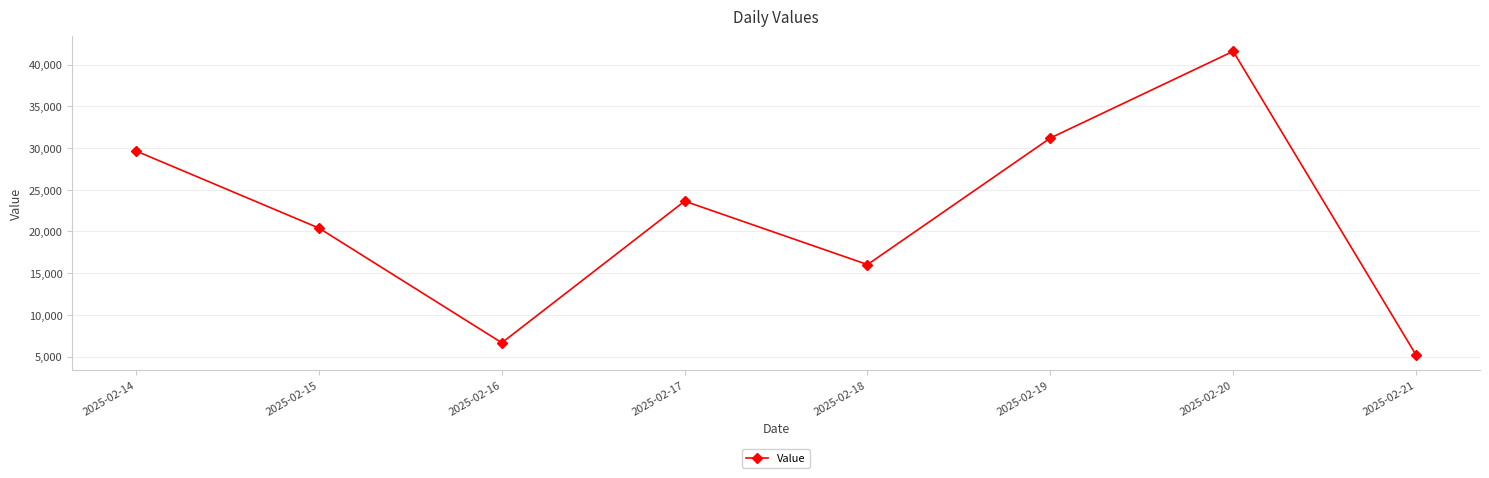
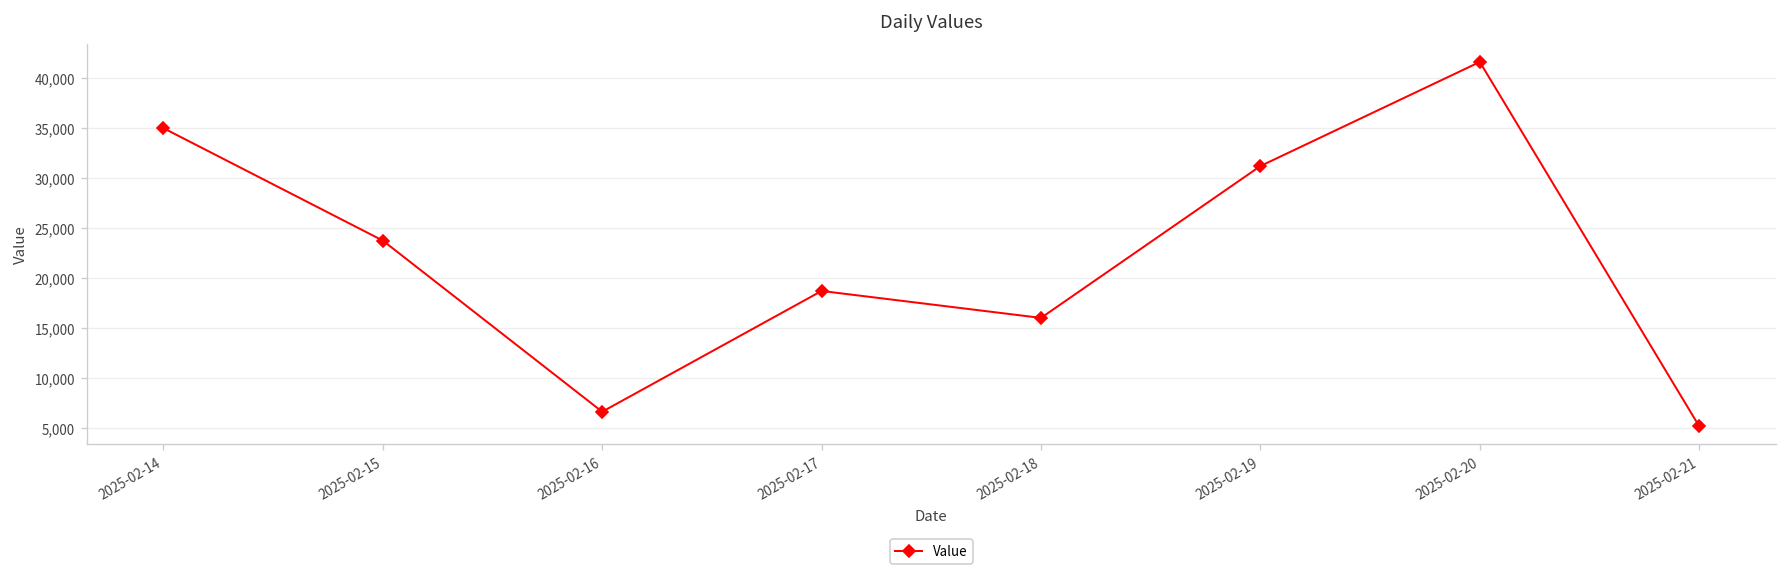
  {
-   "2025-02-14": "30,000",
-   "2025-02-15": "20,000",
+   "2025-02-14": "35,000",
+   "2025-02-15": "24,000",
    "2025-02-16": "7,000",
-   "2025-02-17": "24,000",
+   "2025-02-17": "19,000",
    "2025-02-18": "16,000",
    "2025-02-19": "31,000",
    "2025-02-20": "42,000",
    "2025-02-21": "5,000"
  }
